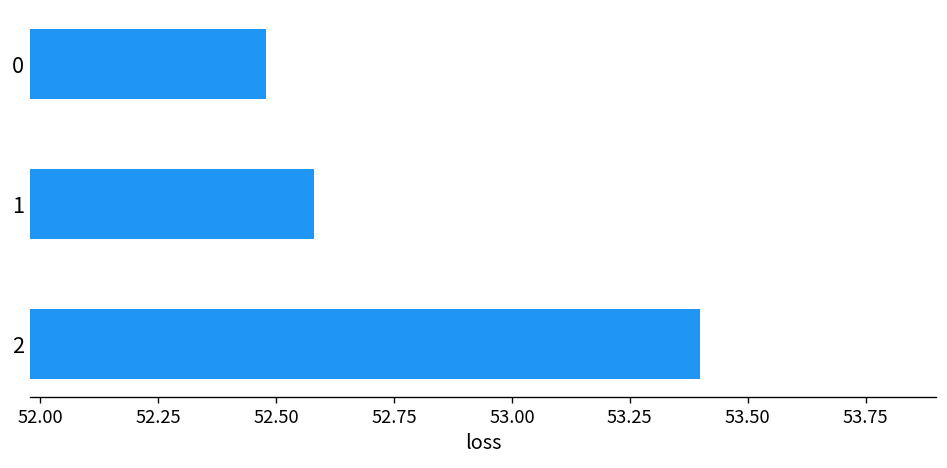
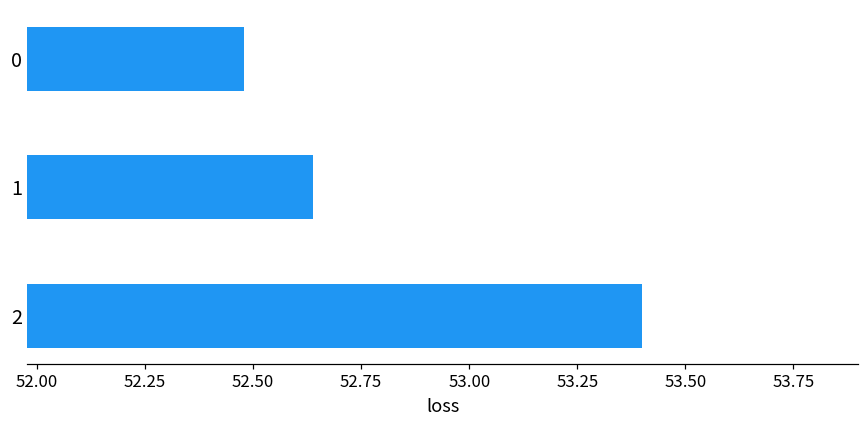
  {
    "0": 52.48,
-   "1": 52.58,
+   "1": 52.64,
    "2": 53.40
  }
